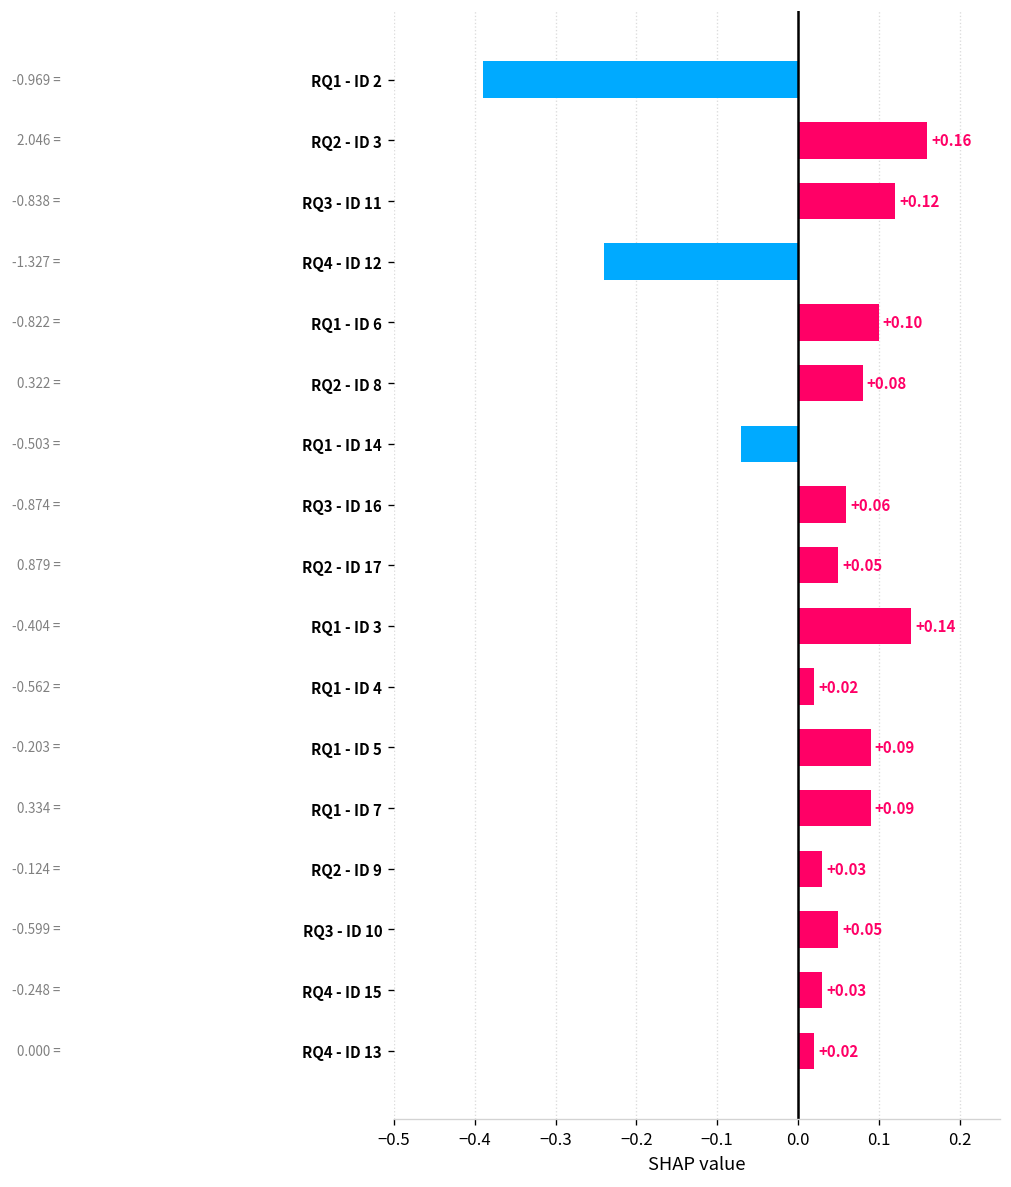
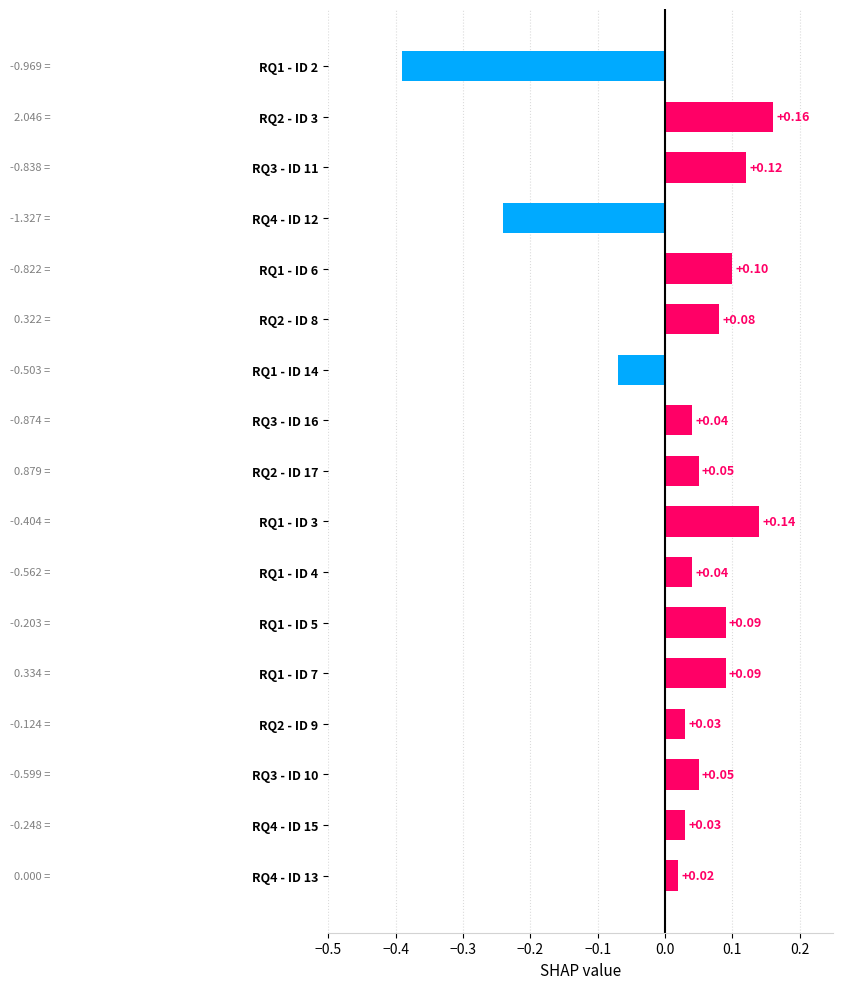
  {
    "RQ2 - ID 3": "+0.16",
    "RQ3 - ID 11": "+0.12",
    "RQ1 - ID 6": "+0.10",
    "RQ2 - ID 8": "+0.08",
-   "RQ3 - ID 16": "+0.06",
+   "RQ3 - ID 16": "+0.04",
    "RQ2 - ID 17": "+0.05",
    "RQ1 - ID 3": "+0.14",
-   "RQ1 - ID 4": "+0.02",
+   "RQ1 - ID 4": "+0.04",
    "RQ1 - ID 5": "+0.09",
    "RQ1 - ID 7": "+0.09",
    "RQ2 - ID 9": "+0.03",
    "RQ3 - ID 10": "+0.05",
    "RQ4 - ID 15": "+0.03",
    "RQ4 - ID 13": "+0.02"
  }
